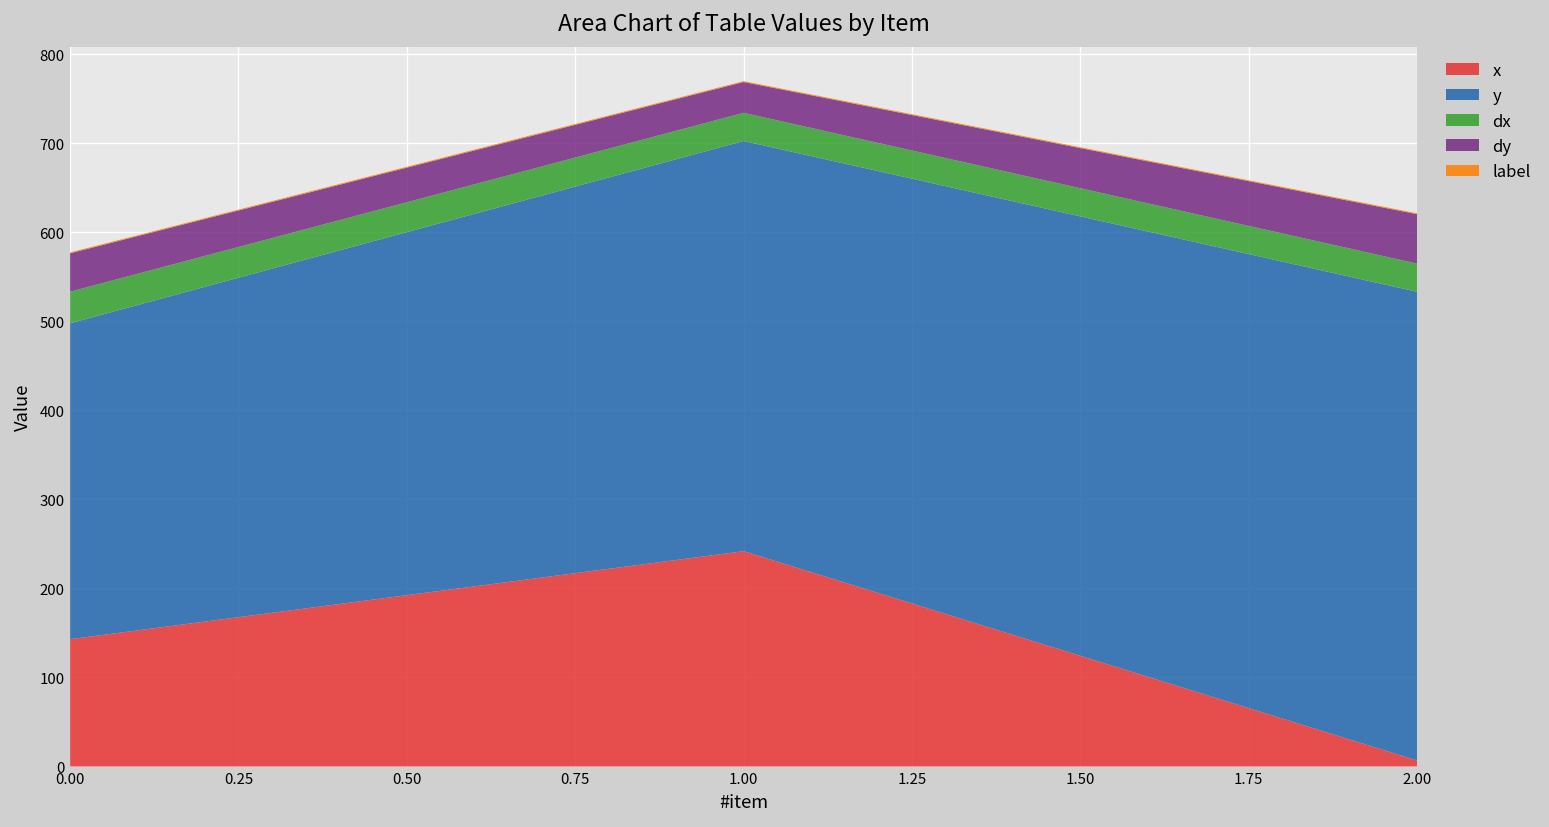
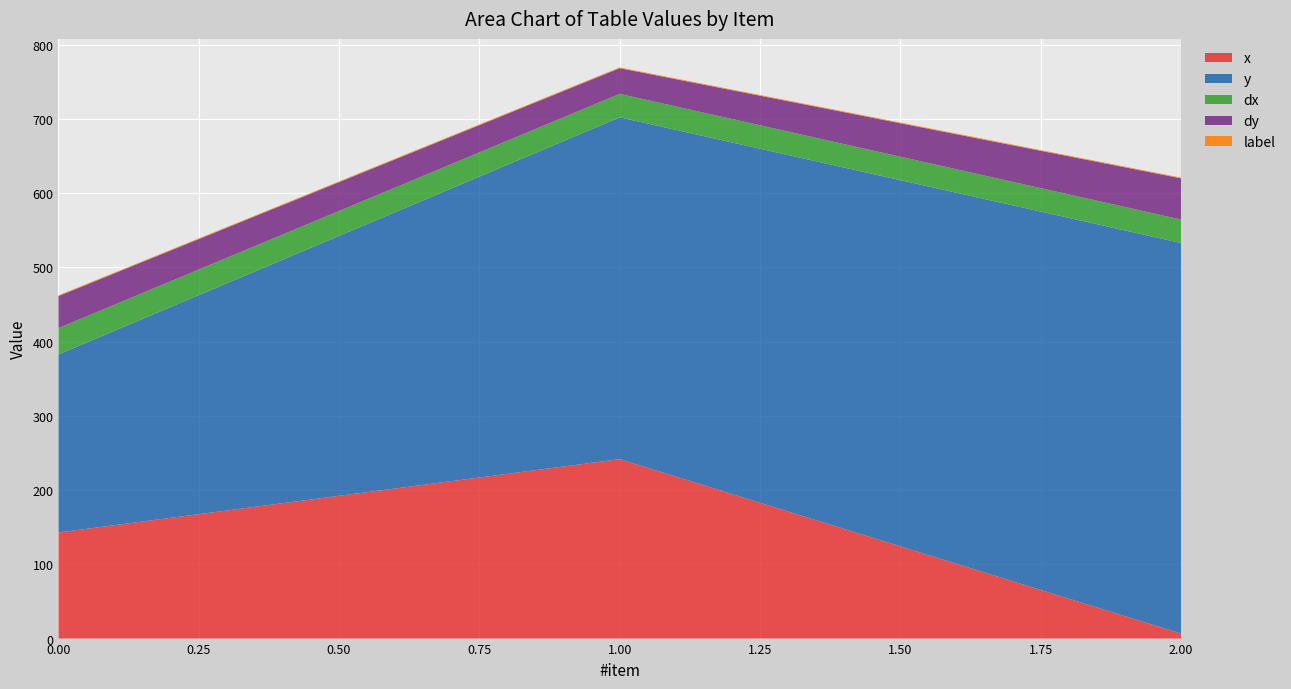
  {
    "x": {
      "0.00": 140,
      "1.00": 240,
      "2.00": 10
    },
    "y": {
-     "0.00": 350,
+     "0.00": 240,
      "1.00": 460,
      "2.00": 530
    },
    "dx": {
      "0.00": 40,
      "1.00": 30,
      "2.00": 30
    }
  }
